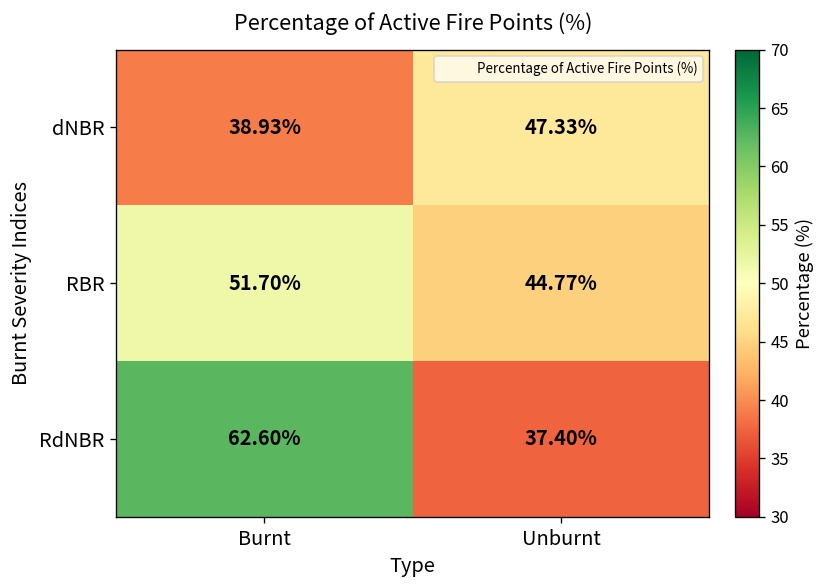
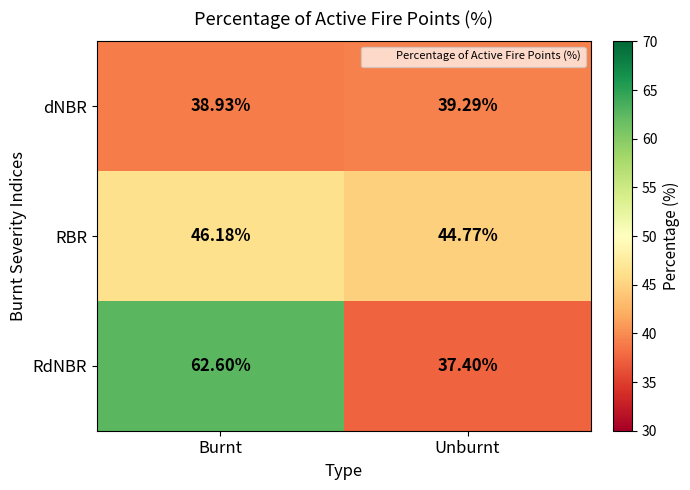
  {
    "dNBR": {
      "Burnt": "38.93%",
-     "Unburnt": "47.33%"
+     "Unburnt": "39.29%"
    },
    "RBR": {
-     "Burnt": "51.70%",
+     "Burnt": "46.18%",
      "Unburnt": "44.77%"
    },
    "RdNBR": {
      "Burnt": "62.60%",
      "Unburnt": "37.40%"
    }
  }
